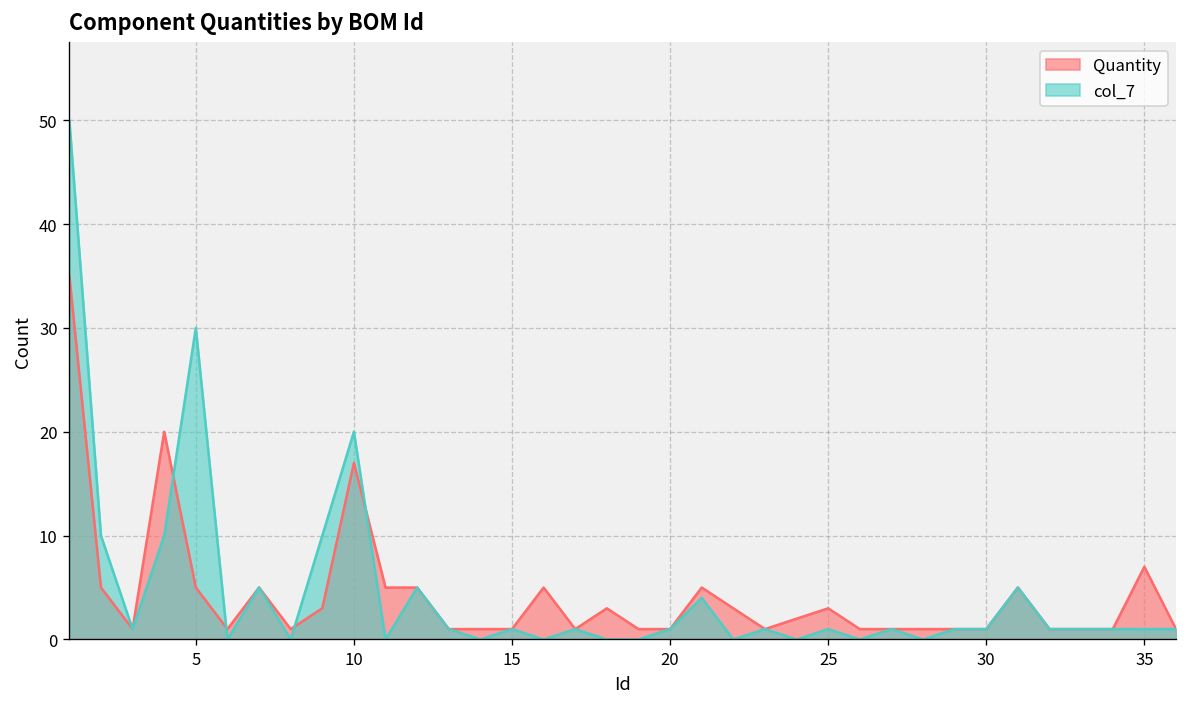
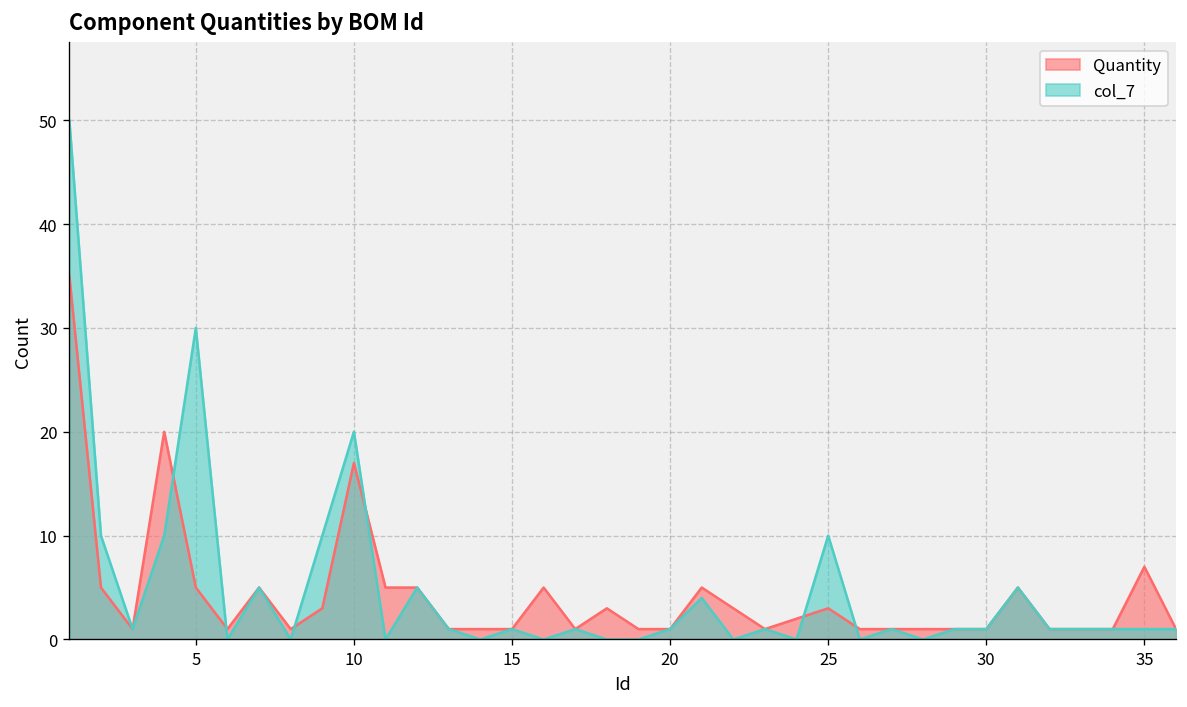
  {
    "Quantity": {
      "5": 5,
      "10": 17,
      "25": 3,
      "35": 7
    },
    "col_7": {
      "5": 30,
      "10": 20,
-     "25": 1,
+     "25": 10,
      "35": 1
    }
  }
